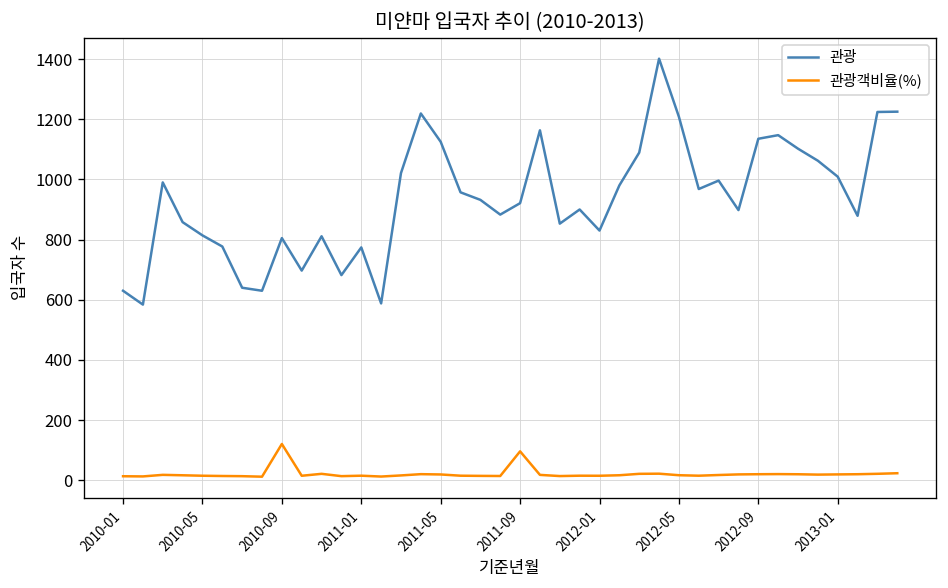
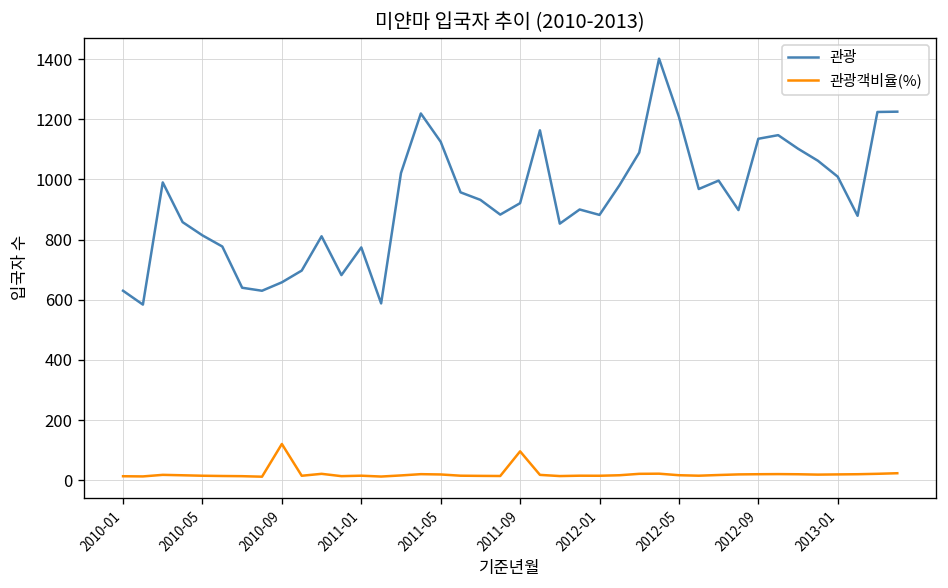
  {
    "관광": {
      "2010-01": 630,
      "2010-05": 810,
-     "2010-09": 810,
+     "2010-09": 660,
      "2011-01": 770,
      "2011-05": 1130,
      "2011-09": 920,
-     "2012-01": 830,
+     "2012-01": 880,
      "2012-05": 1210,
      "2012-09": 1140,
      "2013-01": 1010
    },
    "관광객비율(%)": {
      "2010-01": 10,
      "2010-05": 20,
      "2010-09": 120,
      "2011-01": 20,
      "2011-05": 20,
      "2011-09": 100,
      "2012-01": 20,
      "2012-05": 20,
      "2012-09": 20,
      "2013-01": 20
    }
  }
